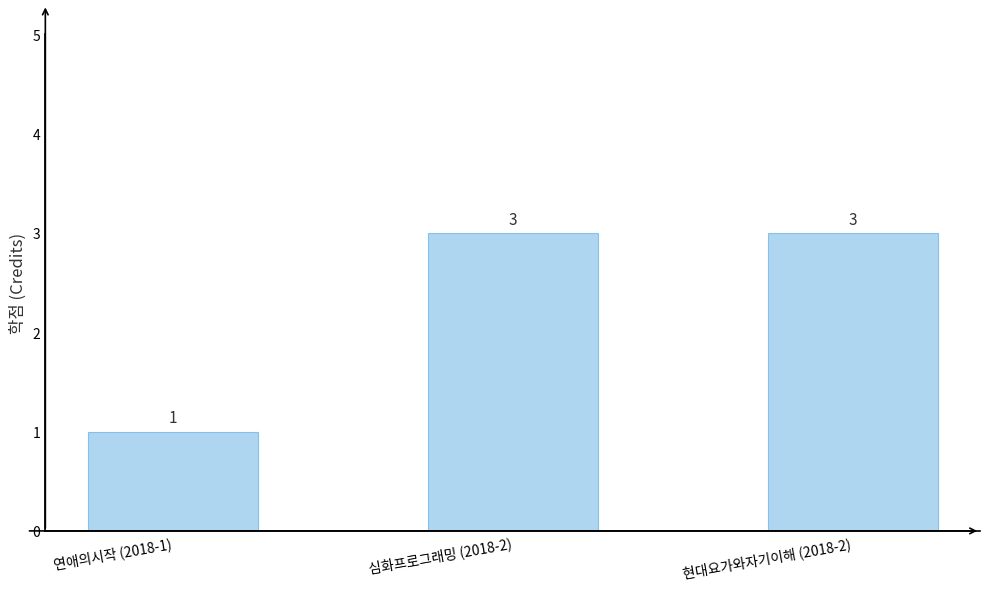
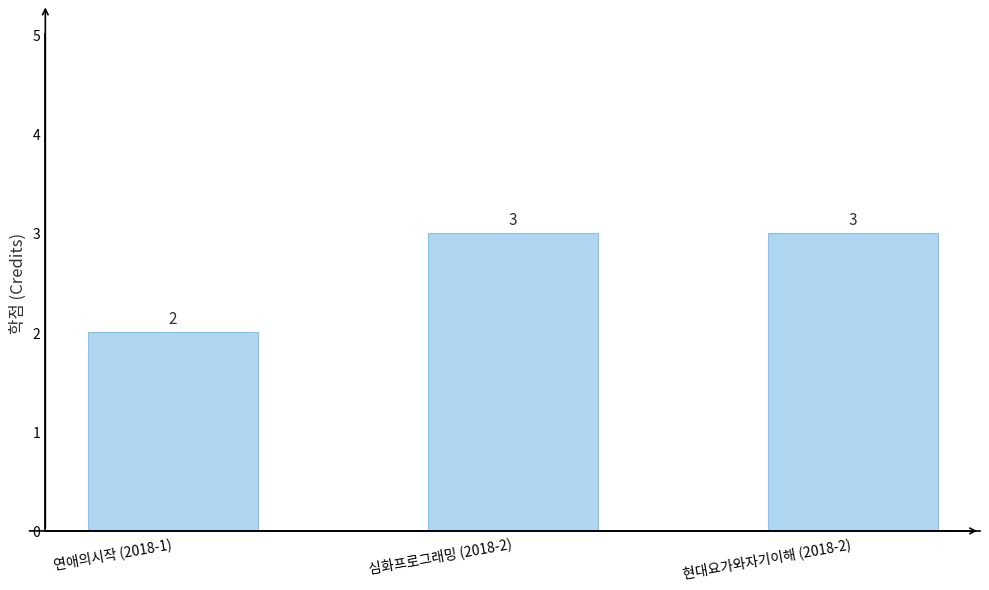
  {
-   "연애의시작 (2018-1)": 1,
+   "연애의시작 (2018-1)": 2,
    "심화프로그래밍 (2018-2)": 3,
    "현대요가와자기이해 (2018-2)": 3
  }
